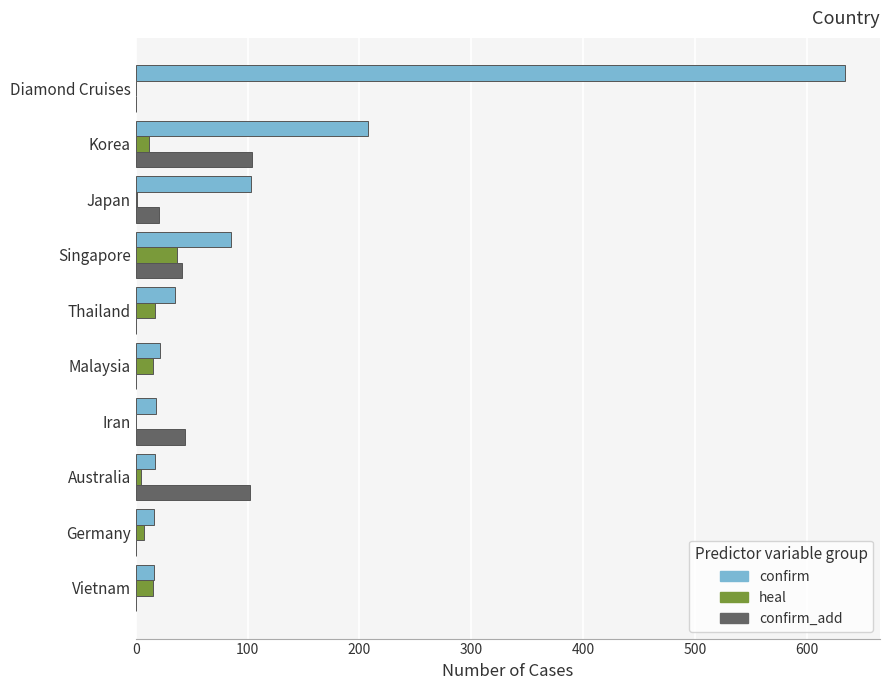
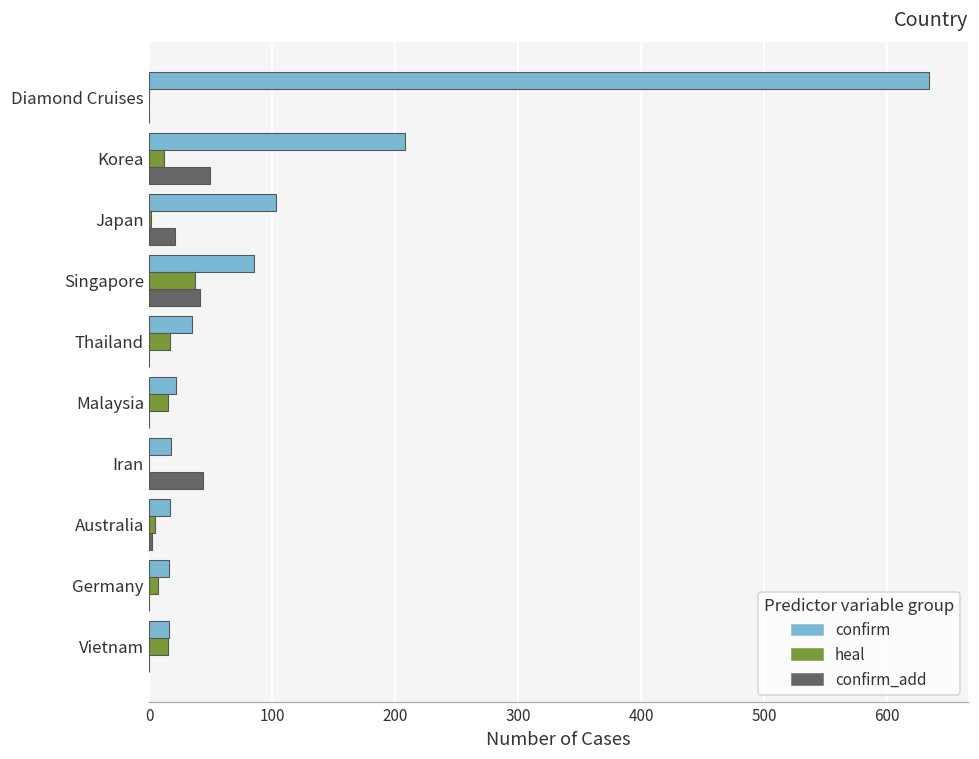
  {
    "confirm": {
      "Diamond Cruises": 634,
      "Korea": 208,
      "Japan": 103,
      "Singapore": 85,
      "Thailand": 35,
      "Malaysia": 22,
      "Iran": 18,
      "Australia": 17,
      "Germany": 16,
      "Vietnam": 16
    },
    "heal": {
      "Diamond Cruises": 0,
      "Korea": 12,
      "Singapore": 37,
      "Thailand": 17,
      "Malaysia": 15,
      "Iran": 0,
      "Australia": 5,
      "Germany": 7,
      "Vietnam": 15
    },
    "confirm_add": {
      "Diamond Cruises": 0,
-     "Korea": 104,
+     "Korea": 49,
      "Japan": 21,
      "Singapore": 41,
      "Thailand": 0,
      "Malaysia": 0,
      "Iran": 44,
-     "Australia": 102,
+     "Australia": 2,
      "Germany": 0,
      "Vietnam": 0
    }
  }
